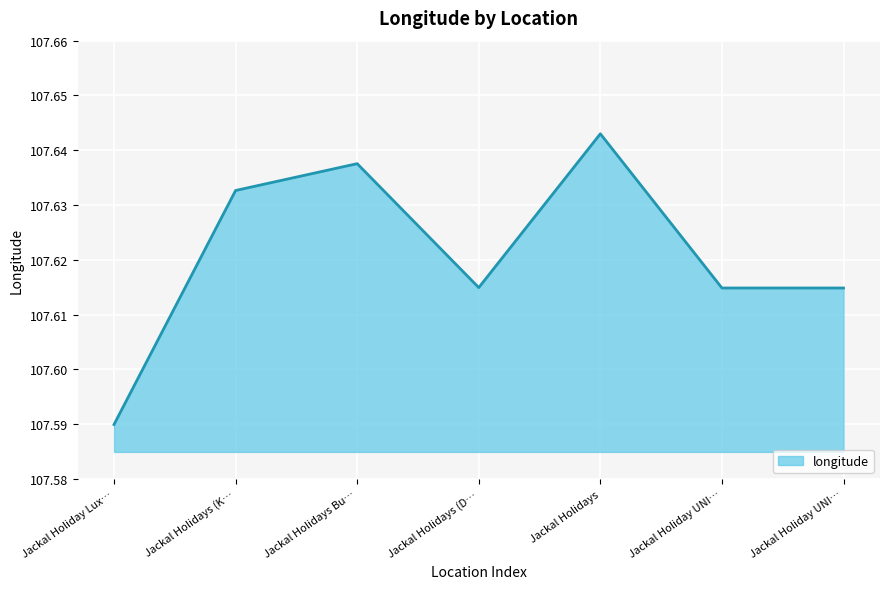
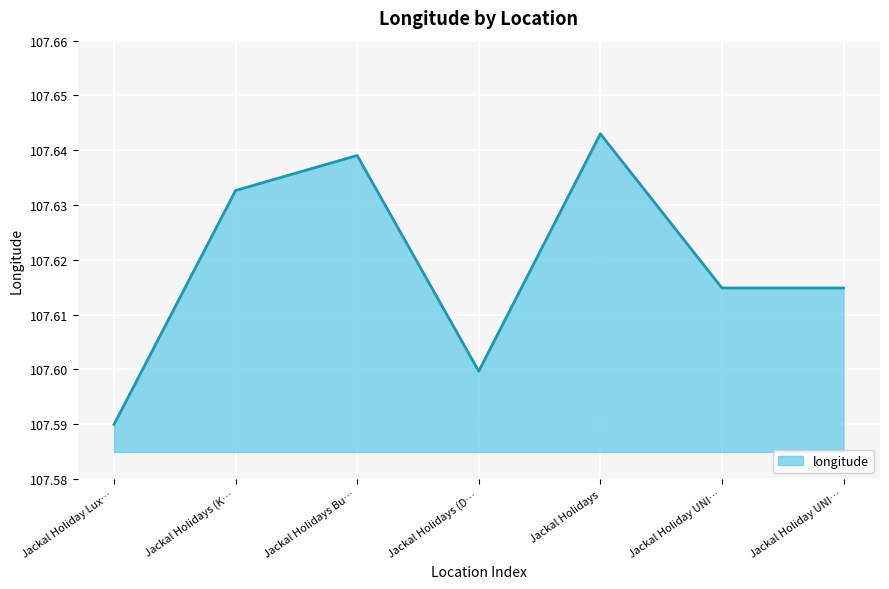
  {
    "Jackal Holiday Lux…": 107.590,
    "Jackal Holidays (K…": 107.633,
-   "Jackal Holidays Bu…": 107.638,
-   "Jackal Holidays (D…": 107.615,
+   "Jackal Holidays Bu…": 107.639,
+   "Jackal Holidays (D…": 107.600,
    "Jackal Holidays": 107.643
  }
